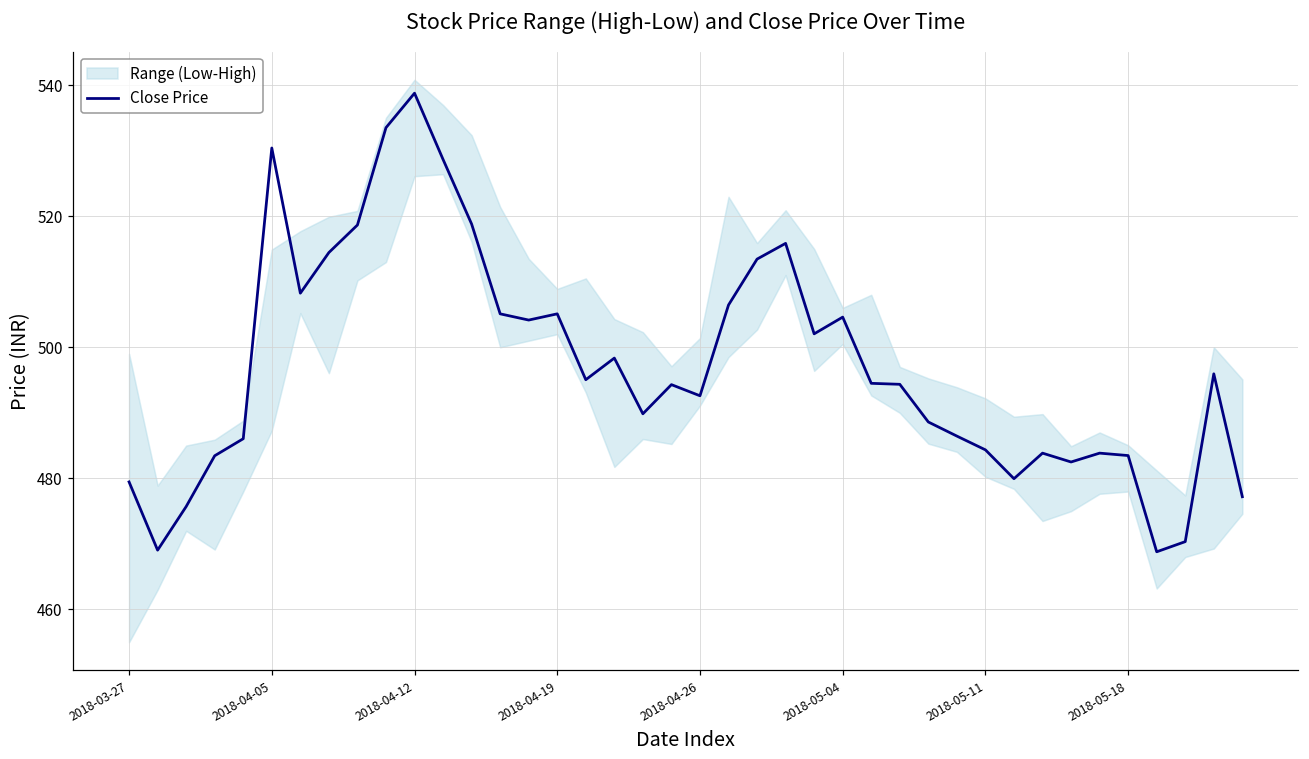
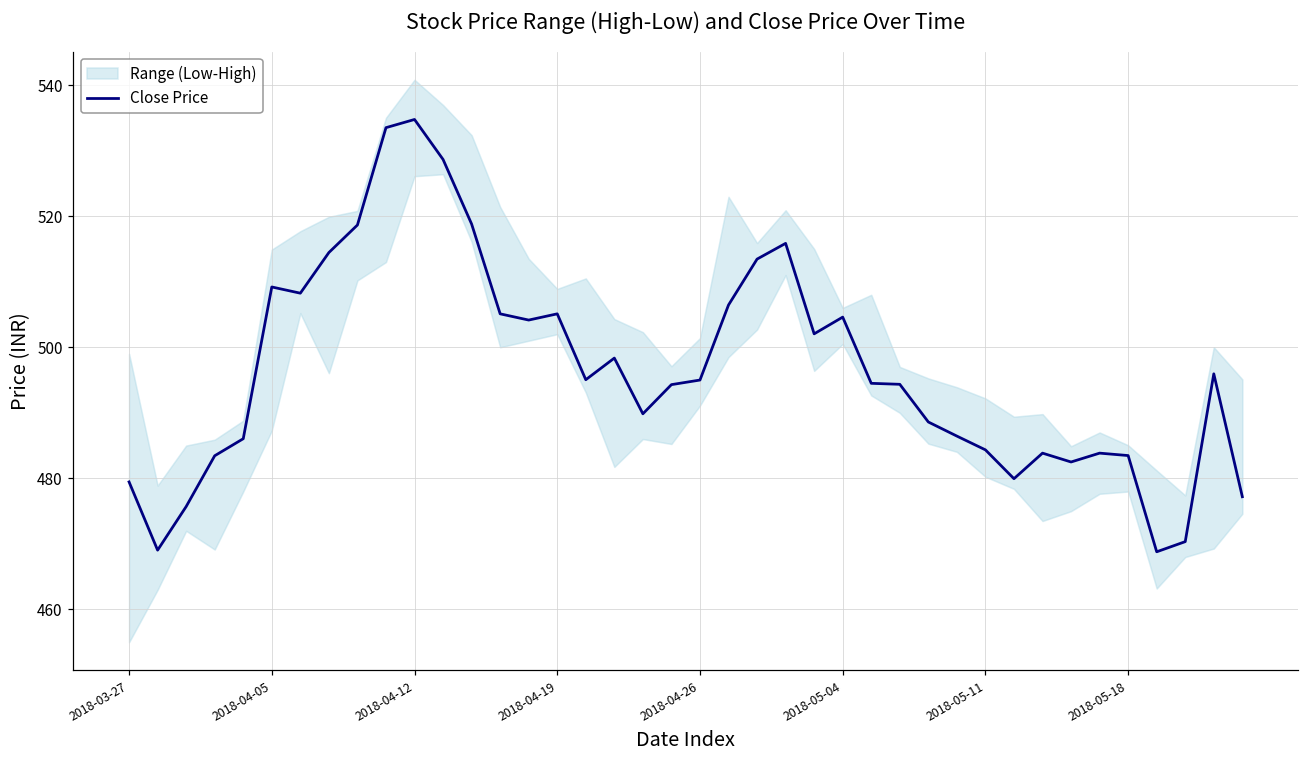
  {
    "Close Price": {
      "2018-03-27": 479,
-     "2018-04-05": 530,
-     "2018-04-12": 539,
+     "2018-04-05": 509,
+     "2018-04-12": 535,
      "2018-04-19": 505,
-     "2018-04-26": 493,
+     "2018-04-26": 495,
      "2018-05-04": 505,
      "2018-05-11": 484,
      "2018-05-18": 483
    }
  }
